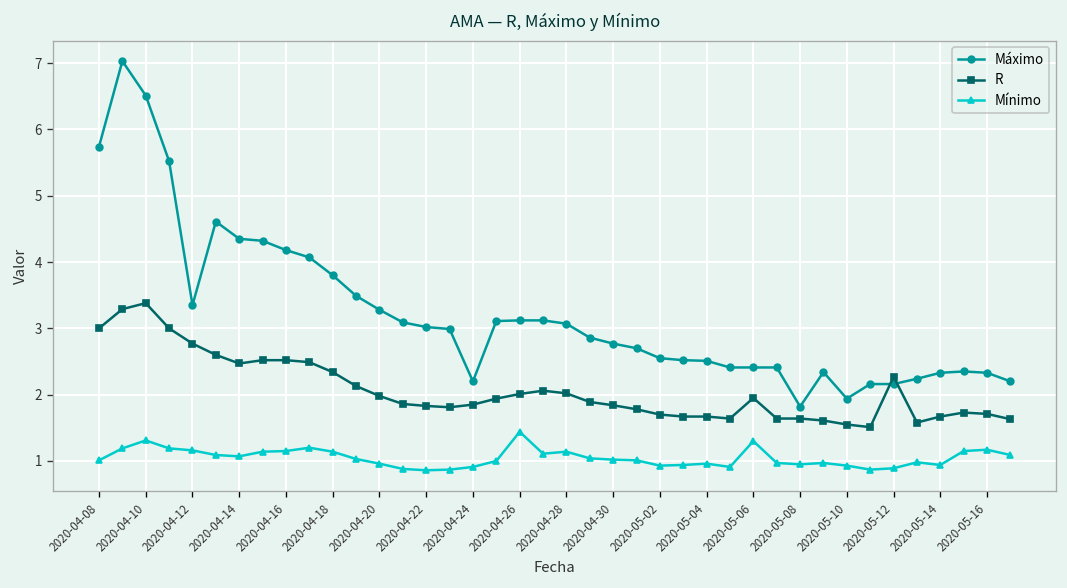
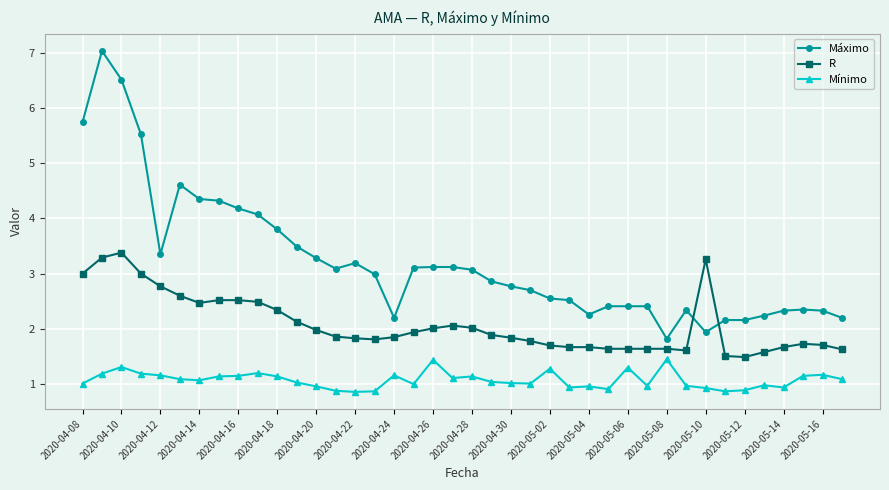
  {
    "Máximo": {
      "2020-04-08": 5.7,
      "2020-04-10": 6.5,
      "2020-04-12": 3.4,
      "2020-04-14": 4.4,
      "2020-04-16": 4.2,
      "2020-04-18": 3.8,
      "2020-04-20": 3.3,
-     "2020-04-22": 3.0,
+     "2020-04-22": 3.2,
      "2020-04-24": 2.2,
      "2020-04-26": 3.1,
      "2020-04-28": 3.1,
      "2020-04-30": 2.8,
      "2020-05-02": 2.6,
-     "2020-05-04": 2.5,
+     "2020-05-04": 2.3,
      "2020-05-06": 2.4,
      "2020-05-08": 1.8,
      "2020-05-10": 1.9,
      "2020-05-12": 2.2,
      "2020-05-14": 2.3,
      "2020-05-16": 2.3
    },
    "R": {
      "2020-04-08": 3.0,
      "2020-04-10": 3.4,
      "2020-04-12": 2.8,
      "2020-04-14": 2.5,
      "2020-04-16": 2.5,
      "2020-04-18": 2.3,
      "2020-04-20": 2.0,
      "2020-04-22": 1.8,
      "2020-04-24": 1.9,
      "2020-04-26": 2.0,
      "2020-04-28": 2.0,
      "2020-04-30": 1.8,
      "2020-05-02": 1.7,
      "2020-05-04": 1.7,
-     "2020-05-06": 2.0,
+     "2020-05-06": 1.6,
      "2020-05-08": 1.6,
-     "2020-05-10": 1.6,
-     "2020-05-12": 2.3,
+     "2020-05-10": 3.3,
+     "2020-05-12": 1.5,
      "2020-05-14": 1.7,
      "2020-05-16": 1.7
    },
    "Mínimo": {
      "2020-04-08": 1.0,
      "2020-04-10": 1.3,
      "2020-04-12": 1.2,
      "2020-04-14": 1.1,
      "2020-04-16": 1.2,
      "2020-04-18": 1.1,
      "2020-04-20": 1.0,
      "2020-04-22": 0.9,
-     "2020-04-24": 0.9,
+     "2020-04-24": 1.2,
      "2020-04-26": 1.4,
      "2020-04-28": 1.1,
      "2020-04-30": 1.0,
-     "2020-05-02": 0.9,
+     "2020-05-02": 1.3,
      "2020-05-04": 1.0,
      "2020-05-06": 1.3,
-     "2020-05-08": 1.0,
+     "2020-05-08": 1.5,
      "2020-05-10": 0.9,
      "2020-05-12": 0.9,
      "2020-05-14": 0.9,
      "2020-05-16": 1.2
    }
  }
